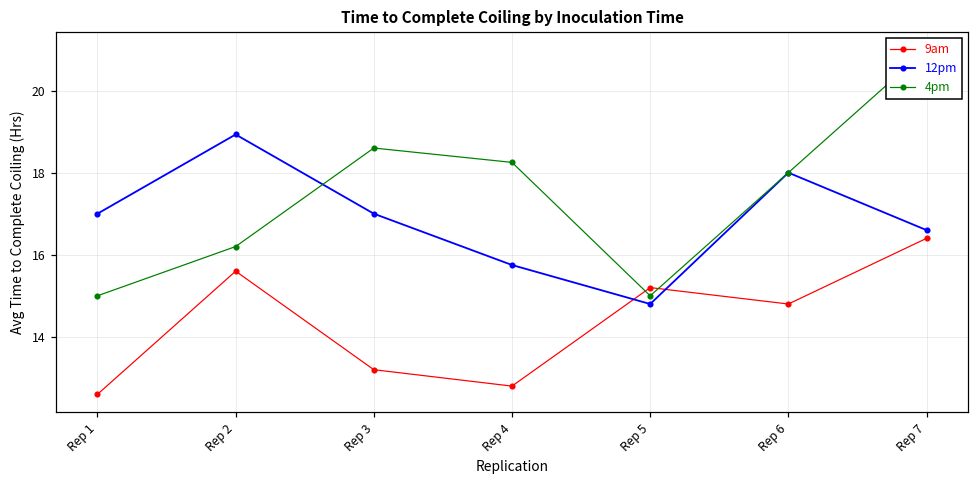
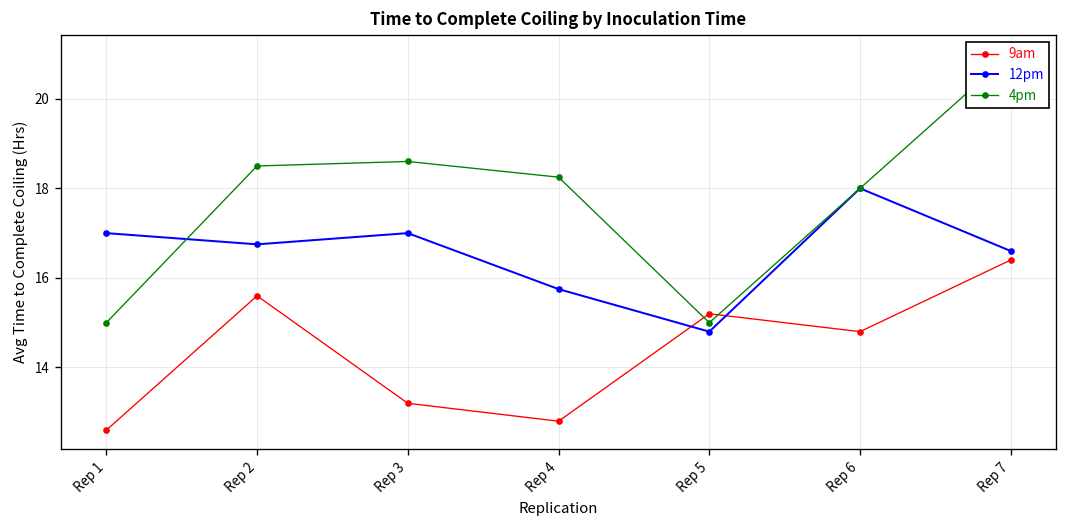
  {
    "9am": {
      "Rep 1": 12.6,
      "Rep 2": 15.6,
      "Rep 3": 13.2,
      "Rep 4": 12.8,
      "Rep 5": 15.2,
      "Rep 6": 14.8,
      "Rep 7": 16.4
    },
    "12pm": {
      "Rep 1": 17.0,
-     "Rep 2": 18.9,
+     "Rep 2": 16.8,
      "Rep 3": 17.0,
      "Rep 4": 15.8,
      "Rep 5": 14.8,
      "Rep 7": 16.6
    },
    "4pm": {
      "Rep 1": 15.0,
-     "Rep 2": 16.2,
+     "Rep 2": 18.5,
      "Rep 3": 18.6,
      "Rep 4": 18.3,
      "Rep 5": 15.0
    }
  }
